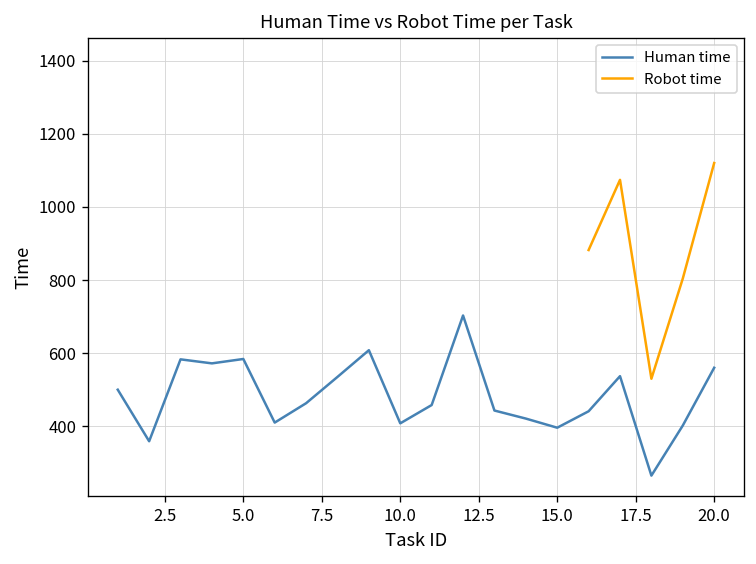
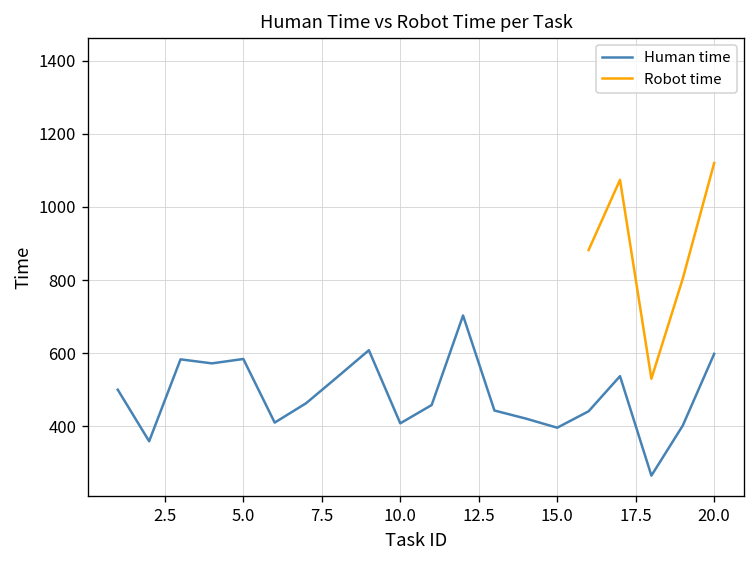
  {
    "Human time": {
      "5.0": 580,
      "10.0": 410,
      "15.0": 400,
-     "20.0": 560
+     "20.0": 600
    },
    "Robot time": {
      "20.0": 1120
    }
  }
